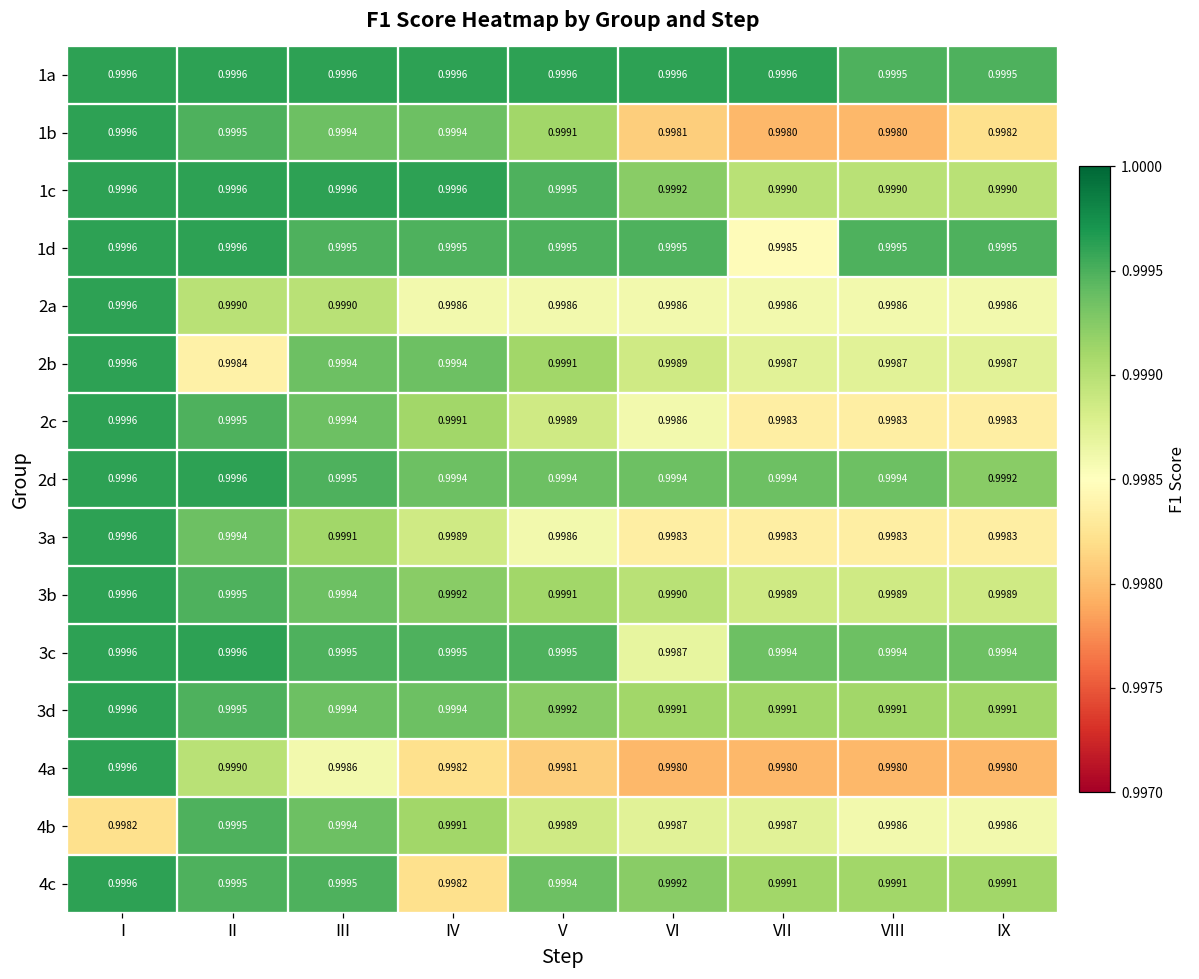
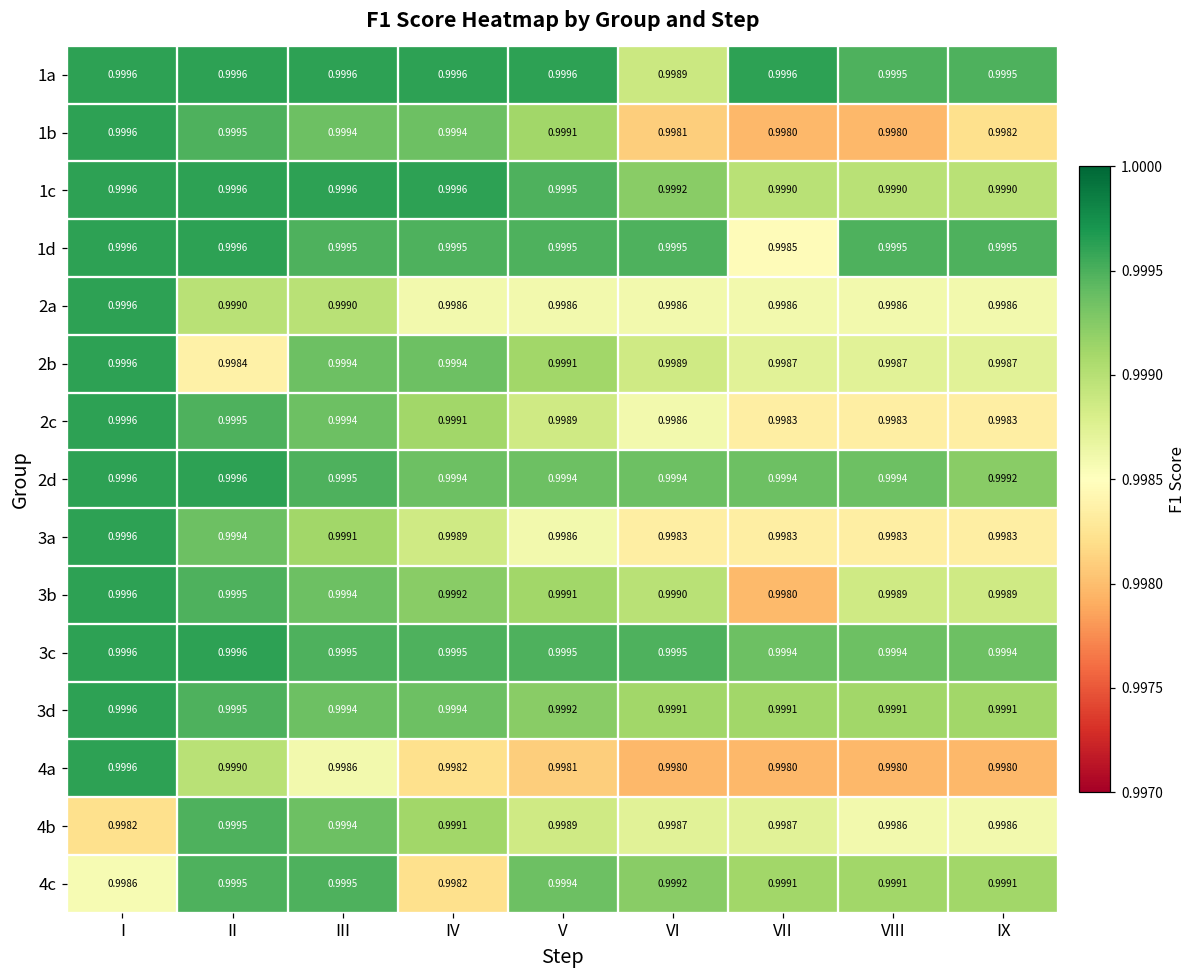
  {
    "1a": {
      "I": 0.9996,
      "II": 0.9996,
      "III": 0.9996,
      "IV": 0.9996,
      "V": 0.9996,
-     "VI": 0.9996,
+     "VI": 0.9989,
      "VII": 0.9996,
      "VIII": 0.9995,
      "IX": 0.9995
    },
    "1b": {
      "I": 0.9996,
      "II": 0.9995,
      "III": 0.9994,
      "IV": 0.9994,
      "V": 0.9991,
      "VI": 0.9981,
      "VII": 0.9980,
      "VIII": 0.9980,
      "IX": 0.9982
    },
    "1c": {
      "I": 0.9996,
      "II": 0.9996,
      "III": 0.9996,
      "IV": 0.9996,
      "V": 0.9995,
      "VI": 0.9992,
      "VII": 0.9990,
      "VIII": 0.9990,
      "IX": 0.9990
    },
    "1d": {
      "I": 0.9996,
      "II": 0.9996,
      "III": 0.9995,
      "IV": 0.9995,
      "V": 0.9995,
      "VI": 0.9995,
      "VII": 0.9985,
      "VIII": 0.9995,
      "IX": 0.9995
    },
    "2a": {
      "I": 0.9996,
      "II": 0.9990,
      "III": 0.9990,
      "IV": 0.9986,
      "V": 0.9986,
      "VI": 0.9986,
      "VII": 0.9986,
      "VIII": 0.9986,
      "IX": 0.9986
    },
    "2b": {
      "I": 0.9996,
      "II": 0.9984,
      "III": 0.9994,
      "IV": 0.9994,
      "V": 0.9991,
      "VI": 0.9989,
      "VII": 0.9987,
      "VIII": 0.9987,
      "IX": 0.9987
    },
    "2c": {
      "I": 0.9996,
      "II": 0.9995,
      "III": 0.9994,
      "IV": 0.9991,
      "V": 0.9989,
      "VI": 0.9986,
      "VII": 0.9983,
      "VIII": 0.9983,
      "IX": 0.9983
    },
    "2d": {
      "I": 0.9996,
      "II": 0.9996,
      "III": 0.9995,
      "IV": 0.9994,
      "V": 0.9994,
      "VI": 0.9994,
      "VII": 0.9994,
      "VIII": 0.9994,
      "IX": 0.9992
    },
    "3a": {
      "I": 0.9996,
      "II": 0.9994,
      "III": 0.9991,
      "IV": 0.9989,
      "V": 0.9986,
      "VI": 0.9983,
      "VII": 0.9983,
      "VIII": 0.9983,
      "IX": 0.9983
    },
    "3b": {
      "I": 0.9996,
      "II": 0.9995,
      "III": 0.9994,
      "IV": 0.9992,
      "V": 0.9991,
      "VI": 0.9990,
-     "VII": 0.9989,
+     "VII": 0.9980,
      "VIII": 0.9989,
      "IX": 0.9989
    },
    "3c": {
      "I": 0.9996,
      "II": 0.9996,
      "III": 0.9995,
      "IV": 0.9995,
      "V": 0.9995,
-     "VI": 0.9987,
+     "VI": 0.9995,
      "VII": 0.9994,
      "VIII": 0.9994,
      "IX": 0.9994
    },
    "3d": {
      "I": 0.9996,
      "II": 0.9995,
      "III": 0.9994,
      "IV": 0.9994,
      "V": 0.9992,
      "VI": 0.9991,
      "VII": 0.9991,
      "VIII": 0.9991,
      "IX": 0.9991
    },
    "4a": {
      "I": 0.9996,
      "II": 0.9990,
      "III": 0.9986,
      "IV": 0.9982,
      "V": 0.9981,
      "VI": 0.9980,
      "VII": 0.9980,
      "VIII": 0.9980,
      "IX": 0.9980
    },
    "4b": {
      "I": 0.9982,
      "II": 0.9995,
      "III": 0.9994,
      "IV": 0.9991,
      "V": 0.9989,
      "VI": 0.9987,
      "VII": 0.9987,
      "VIII": 0.9986,
      "IX": 0.9986
    },
    "4c": {
-     "I": 0.9996,
+     "I": 0.9986,
      "II": 0.9995,
      "III": 0.9995,
      "IV": 0.9982,
      "V": 0.9994,
      "VI": 0.9992,
      "VII": 0.9991,
      "VIII": 0.9991,
      "IX": 0.9991
    }
  }
